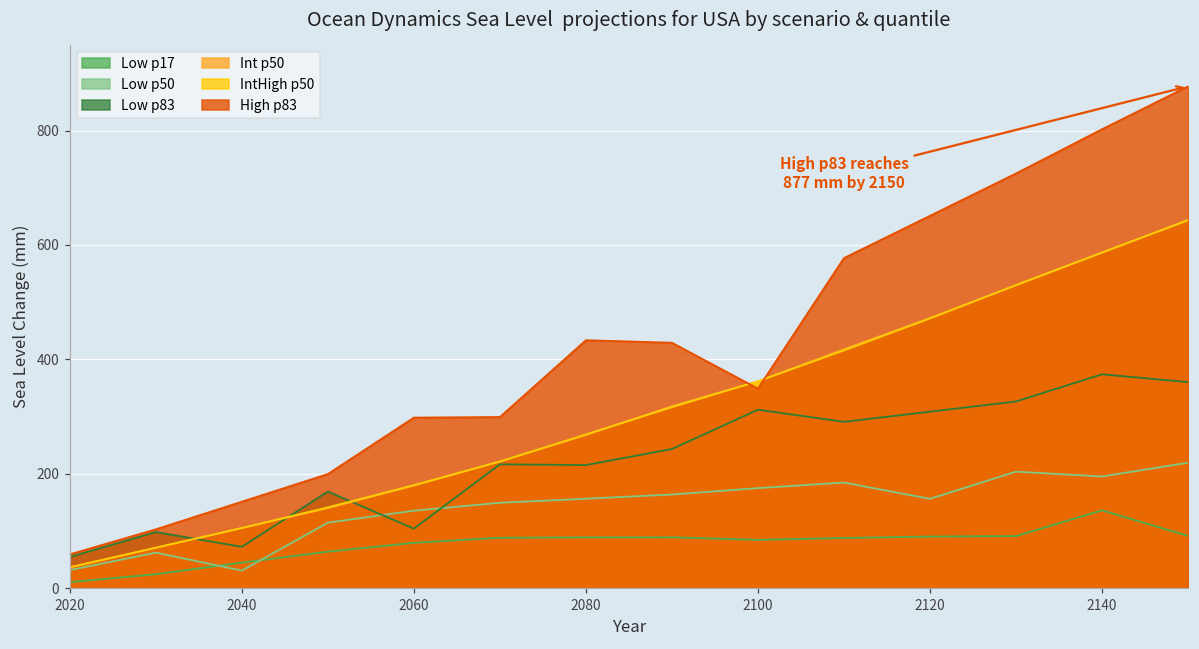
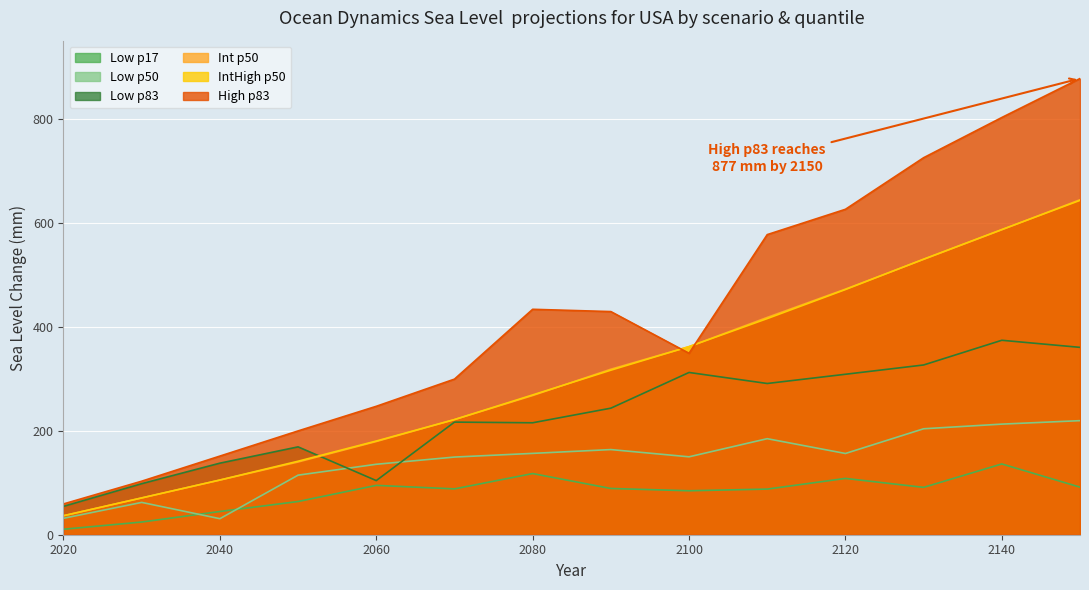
  {
    "Low p17": {
      "2020": 10,
      "2040": 40,
-     "2060": 80,
-     "2080": 90,
+     "2060": 90,
+     "2080": 120,
      "2100": 80,
-     "2120": 90,
+     "2120": 110,
      "2140": 140
    },
    "Low p50": {
      "2020": 30,
      "2040": 30,
      "2060": 140,
      "2080": 160,
-     "2100": 170,
+     "2100": 150,
      "2120": 160,
-     "2140": 200
+     "2140": 210
    },
    "Low p83": {
-     "2040": 70,
+     "2040": 140,
      "2060": 100,
      "2080": 220,
      "2100": 310,
      "2120": 310,
      "2140": 370
    },
    "High p83": {
      "2040": 150,
-     "2060": 300,
+     "2060": 250,
      "2080": 430,
      "2100": 350,
-     "2120": 650
+     "2120": 630
    }
  }
